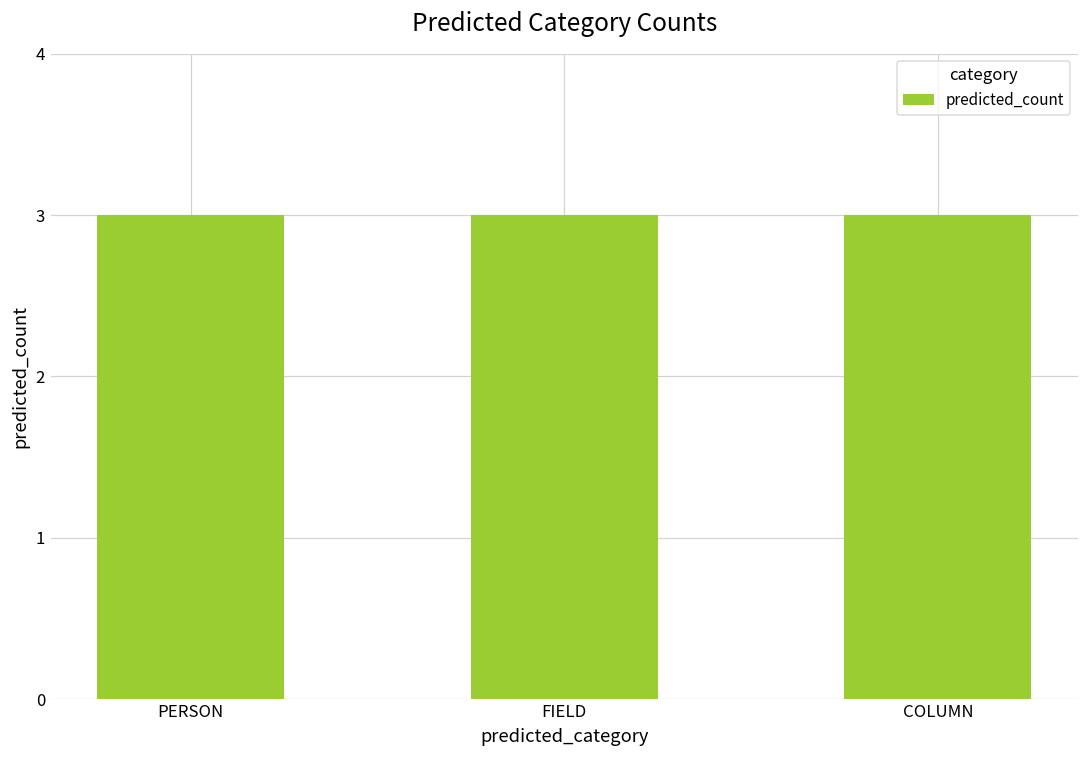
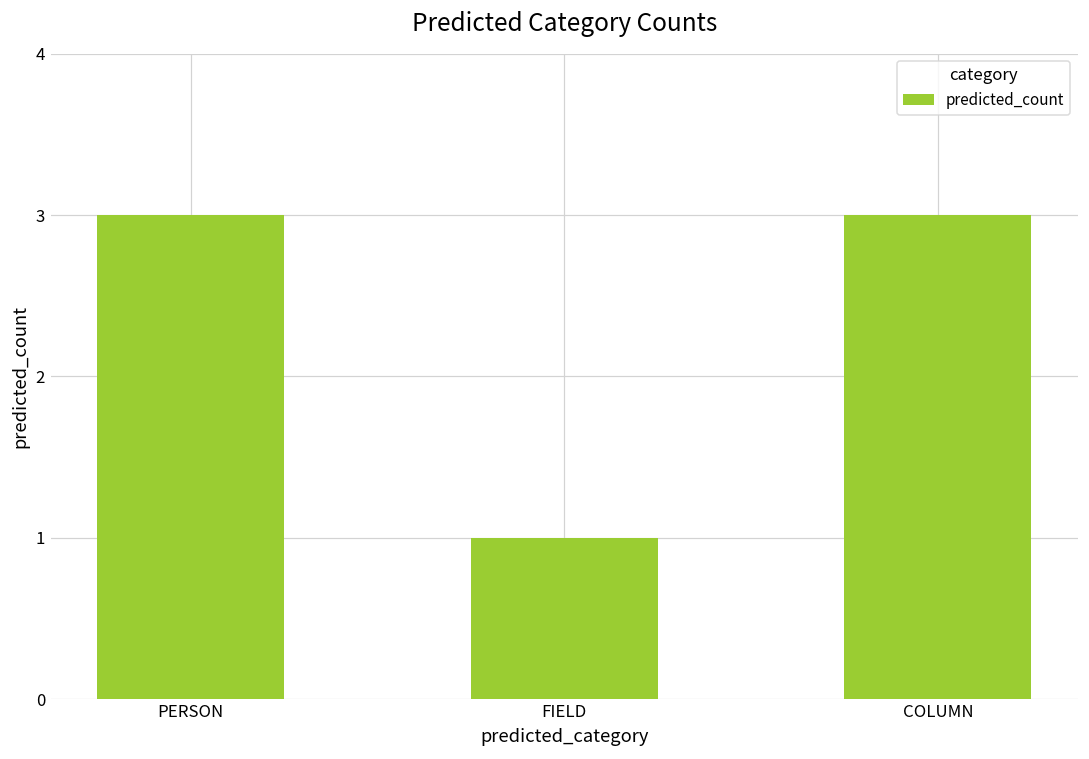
  {
    "PERSON": 3,
-   "FIELD": 3,
+   "FIELD": 1,
    "COLUMN": 3
  }
